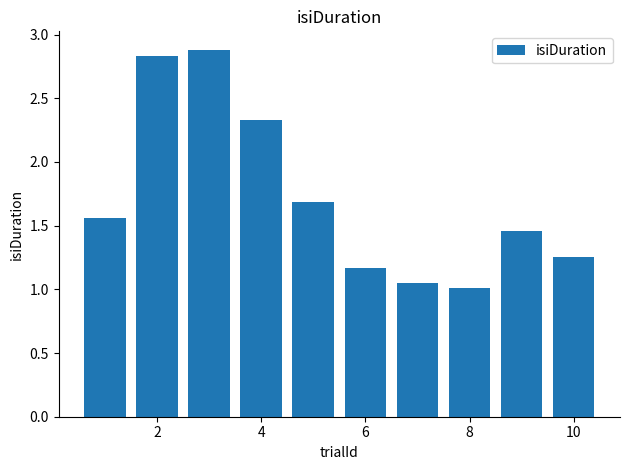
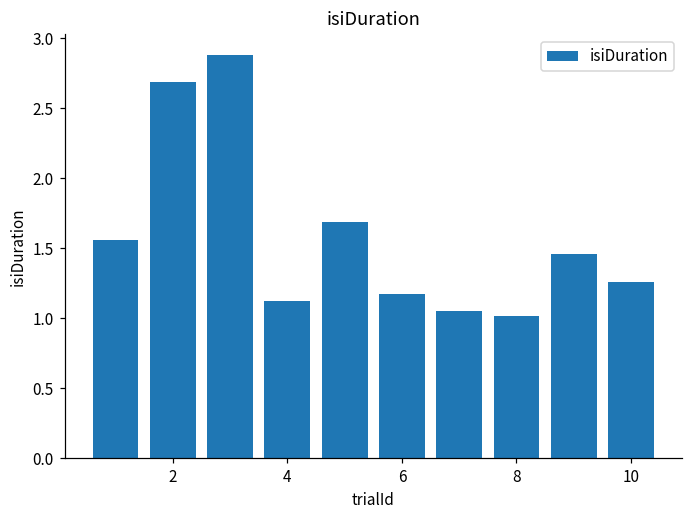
  {
-   "2": 2.84,
-   "4": 2.33,
+   "2": 2.69,
+   "4": 1.13,
    "6": 1.17,
    "8": 1.01,
    "10": 1.26
  }
